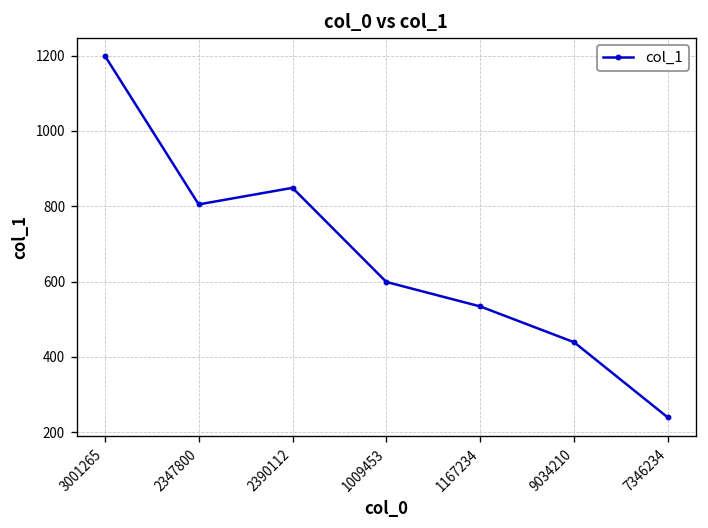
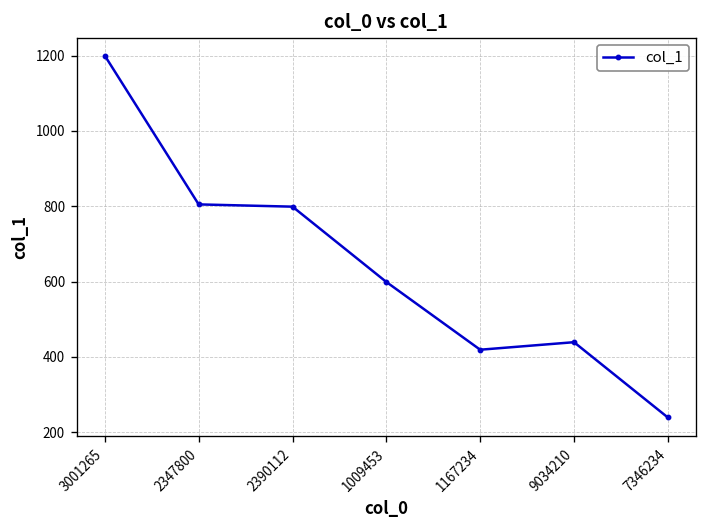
  {
    "3001265": 1200,
    "2347800": 810,
-   "2390112": 850,
+   "2390112": 800,
    "1009453": 600,
-   "1167234": 530,
+   "1167234": 420,
    "9034210": 440,
    "7346234": 240
  }
